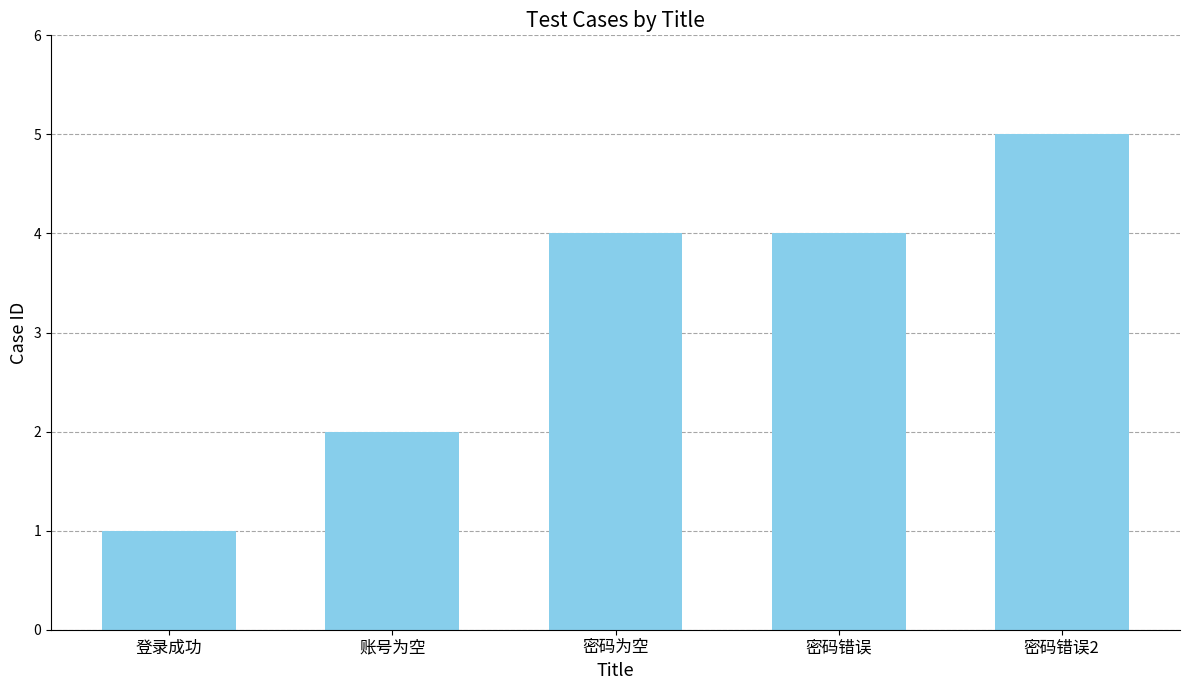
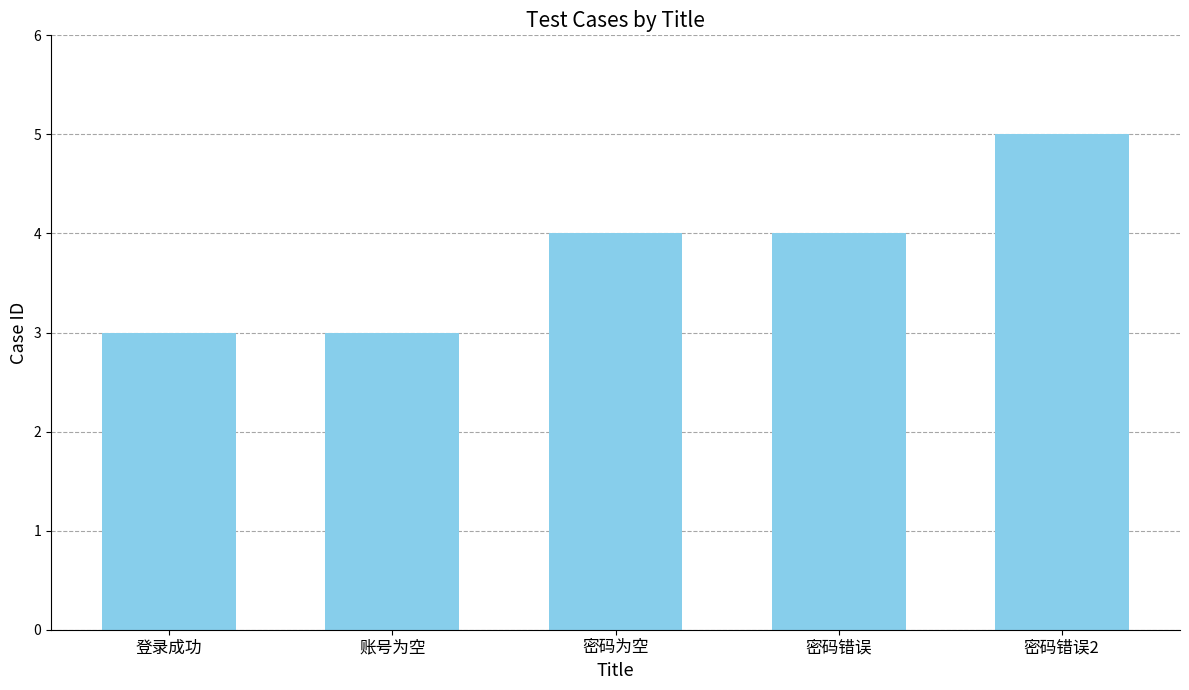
  {
-   "登录成功": 1,
-   "账号为空": 2,
+   "登录成功": 3,
+   "账号为空": 3,
    "密码为空": 4,
    "密码错误": 4,
    "密码错误2": 5
  }
